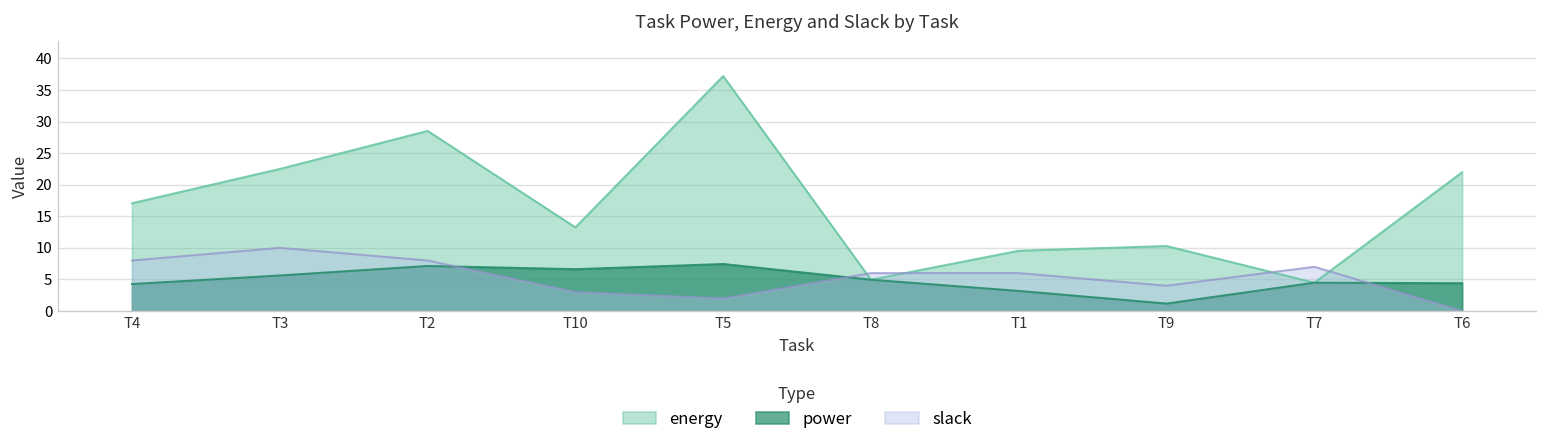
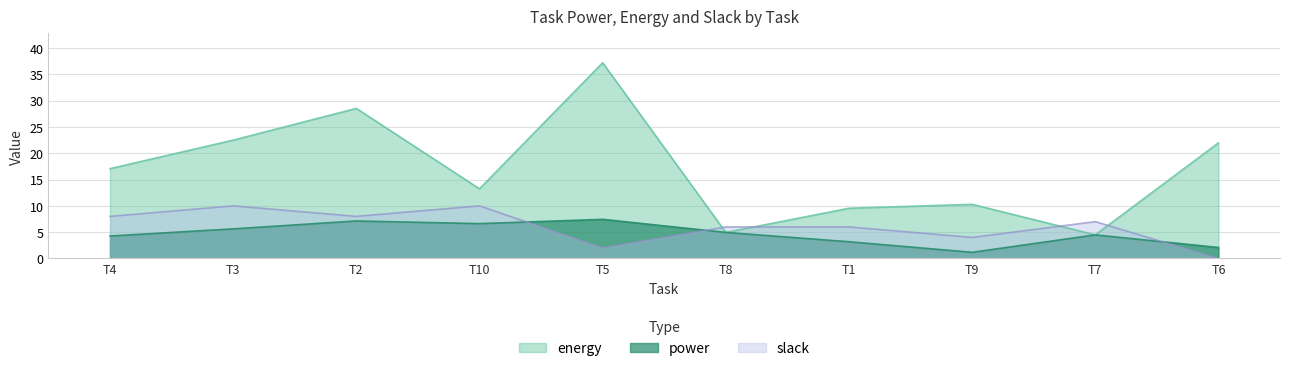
  {
    "energy": {
      "T4": 17,
      "T3": 23,
      "T2": 29,
      "T10": 13,
      "T5": 37,
      "T1": 10,
      "T9": 10,
      "T6": 22
    },
    "power": {
      "T4": 4,
      "T3": 6,
      "T2": 7,
      "T10": 7,
      "T5": 7,
      "T1": 3,
      "T9": 1,
-     "T6": 4
+     "T6": 2
    },
    "slack": {
      "T4": 8,
      "T3": 10,
      "T2": 8,
-     "T10": 3,
+     "T10": 10,
      "T5": 2,
      "T8": 6,
      "T1": 6,
      "T9": 4,
      "T7": 7,
      "T6": 0
    }
  }
